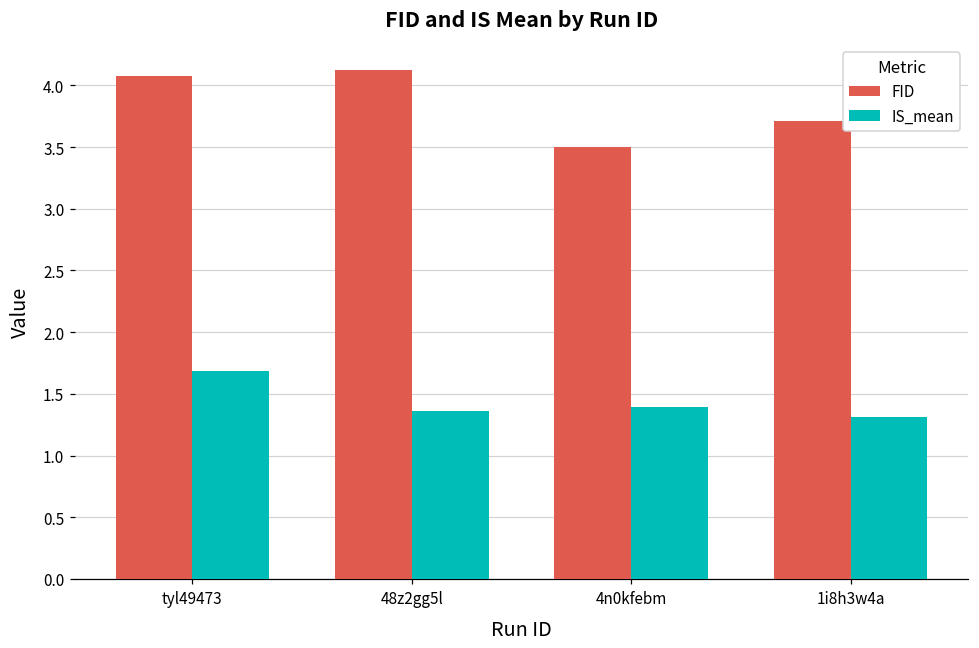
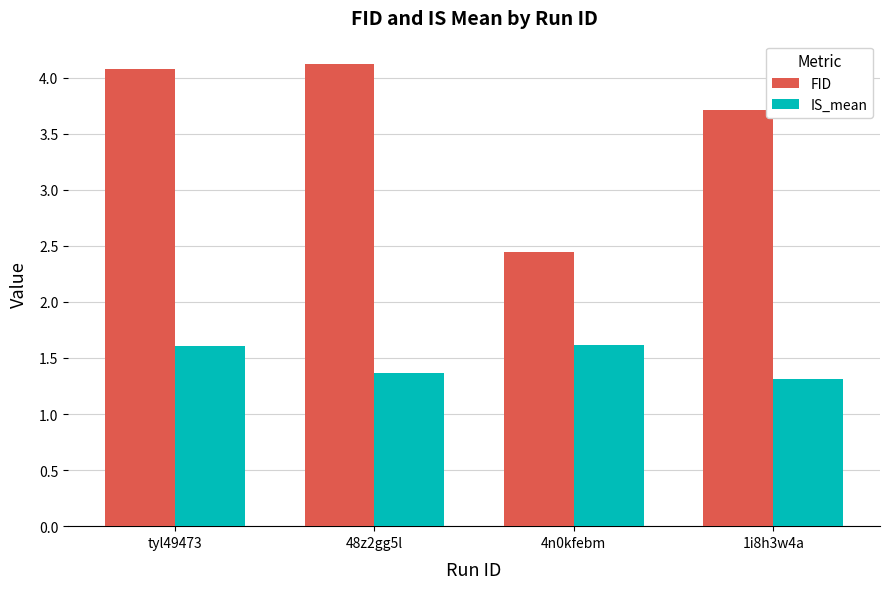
  {
    "FID": {
      "tyl49473": 4.08,
      "48z2gg5l": 4.12,
-     "4n0kfebm": 3.50,
+     "4n0kfebm": 2.44,
      "1i8h3w4a": 3.71
    },
    "IS_mean": {
-     "tyl49473": 1.68,
+     "tyl49473": 1.60,
      "48z2gg5l": 1.36,
-     "4n0kfebm": 1.39,
+     "4n0kfebm": 1.61,
      "1i8h3w4a": 1.31
    }
  }
